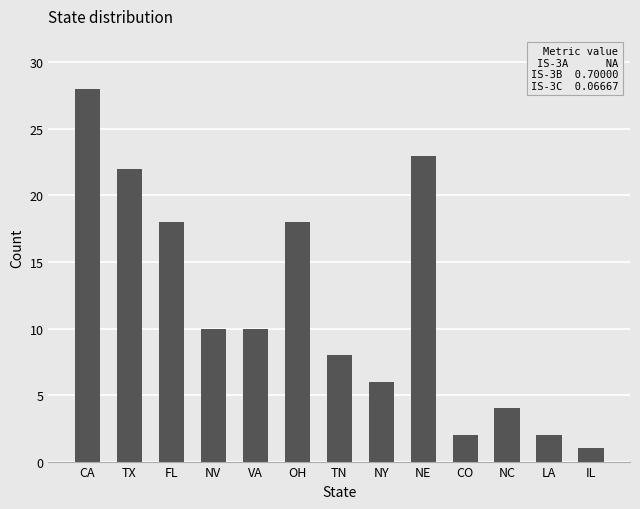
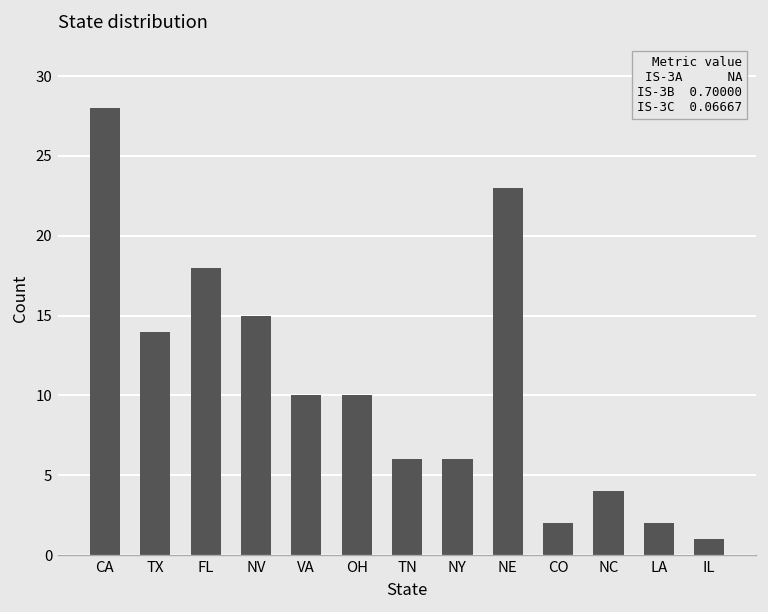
  {
    "CA": 28,
-   "TX": 22,
+   "TX": 14,
    "FL": 18,
-   "NV": 10,
+   "NV": 15,
    "VA": 10,
-   "OH": 18,
-   "TN": 8,
+   "OH": 10,
+   "TN": 6,
    "NY": 6,
    "NE": 23,
    "CO": 2,
    "NC": 4,
    "LA": 2,
    "IL": 1
  }
